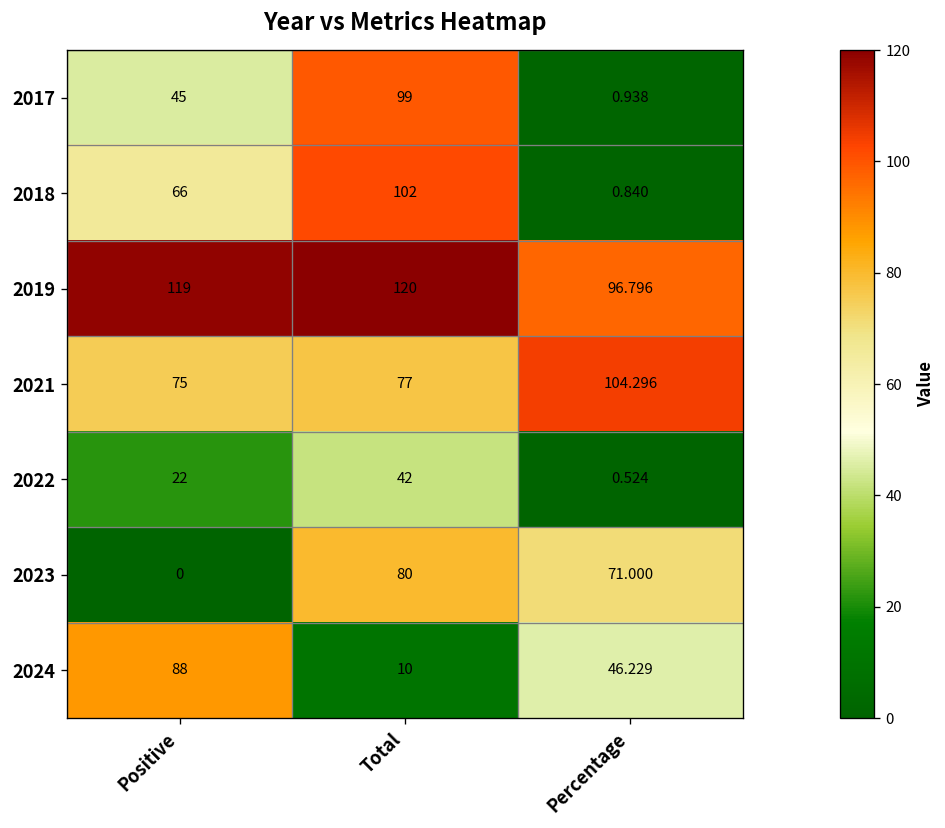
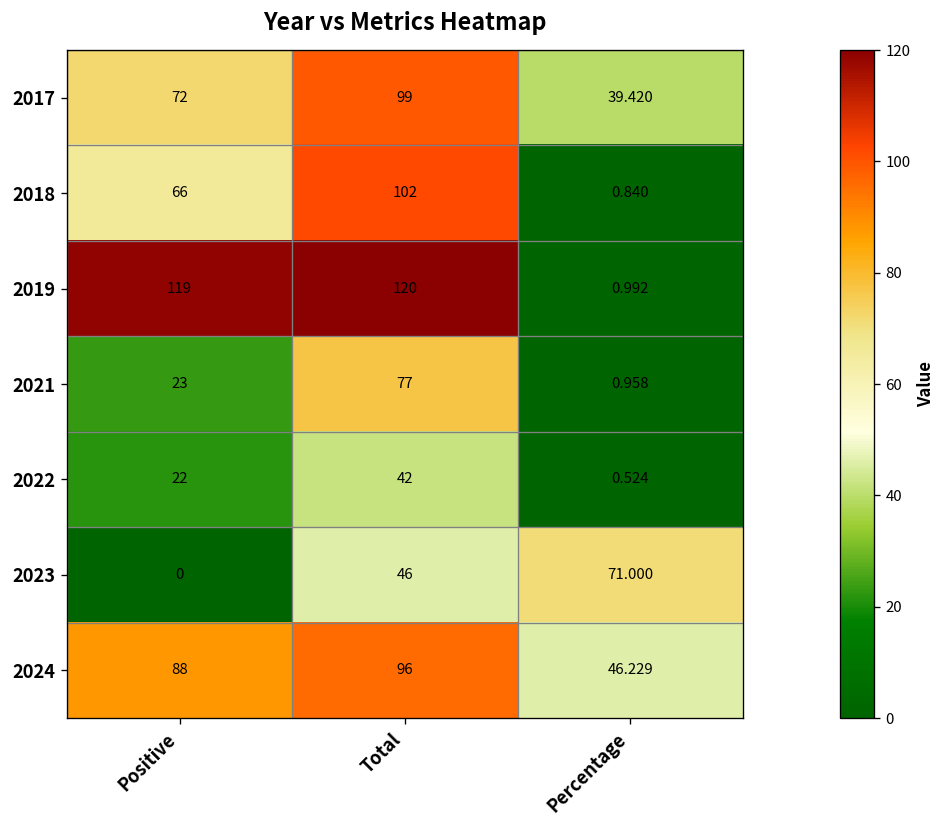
  {
    "2017": {
-     "Positive": 45,
+     "Positive": 72,
      "Total": 99,
-     "Percentage": 0.938
+     "Percentage": 39.420
    },
    "2018": {
      "Positive": 66,
      "Total": 102,
      "Percentage": 0.840
    },
    "2019": {
      "Positive": 119,
      "Total": 120,
-     "Percentage": 96.796
+     "Percentage": 0.992
    },
    "2021": {
-     "Positive": 75,
+     "Positive": 23,
      "Total": 77,
-     "Percentage": 104.296
+     "Percentage": 0.958
    },
    "2022": {
      "Positive": 22,
      "Total": 42,
      "Percentage": 0.524
    },
    "2023": {
      "Positive": 0,
-     "Total": 80,
+     "Total": 46,
      "Percentage": 71.000
    },
    "2024": {
      "Positive": 88,
-     "Total": 10,
+     "Total": 96,
      "Percentage": 46.229
    }
  }
